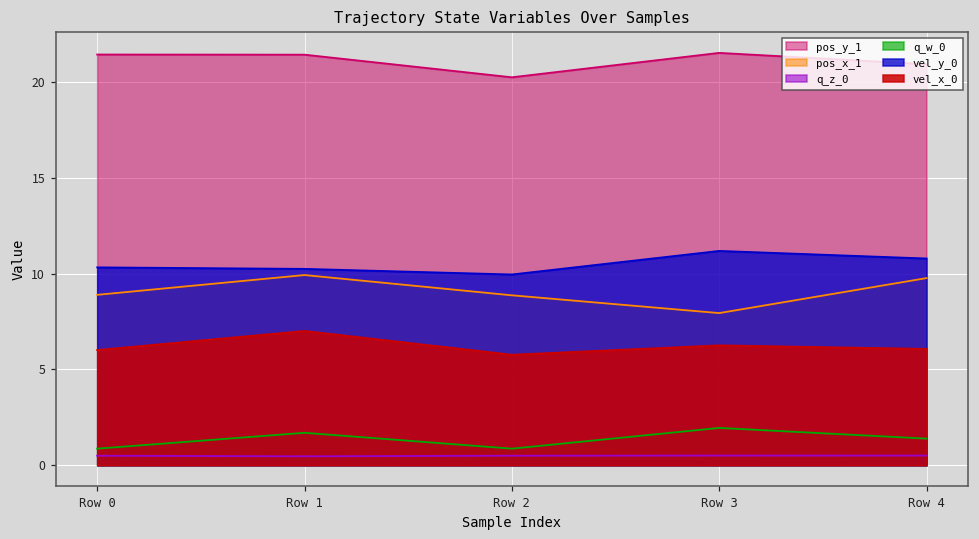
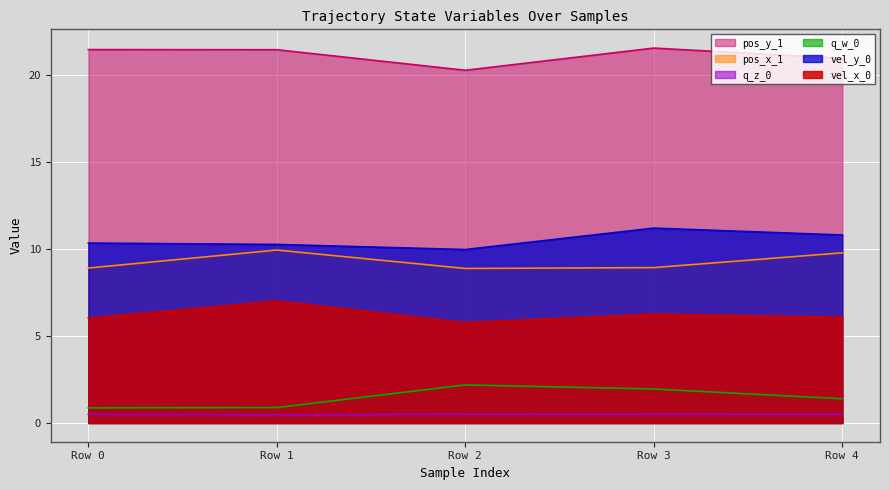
  {
    "pos_y_1": {
      "Row 0": 21.4,
      "Row 1": 21.4,
      "Row 2": 20.2,
      "Row 3": 21.5
    },
    "pos_x_1": {
      "Row 0": 8.9,
      "Row 1": 9.9,
      "Row 2": 8.9,
-     "Row 3": 7.9,
+     "Row 3": 8.9,
      "Row 4": 9.8
    },
    "q_z_0": {
      "Row 0": 0.5,
      "Row 1": 0.5,
      "Row 2": 0.5,
      "Row 3": 0.5,
      "Row 4": 0.5
    },
    "q_w_0": {
      "Row 0": 0.9,
-     "Row 1": 1.7,
-     "Row 2": 0.9,
+     "Row 1": 0.9,
+     "Row 2": 2.2,
      "Row 3": 1.9,
      "Row 4": 1.4
    },
    "vel_y_0": {
      "Row 0": 10.3,
      "Row 1": 10.2,
      "Row 2": 10.0,
      "Row 3": 11.2,
      "Row 4": 10.8
    },
    "vel_x_0": {
      "Row 0": 6.0,
      "Row 1": 7.0,
      "Row 2": 5.8,
      "Row 3": 6.3,
      "Row 4": 6.1
    }
  }
